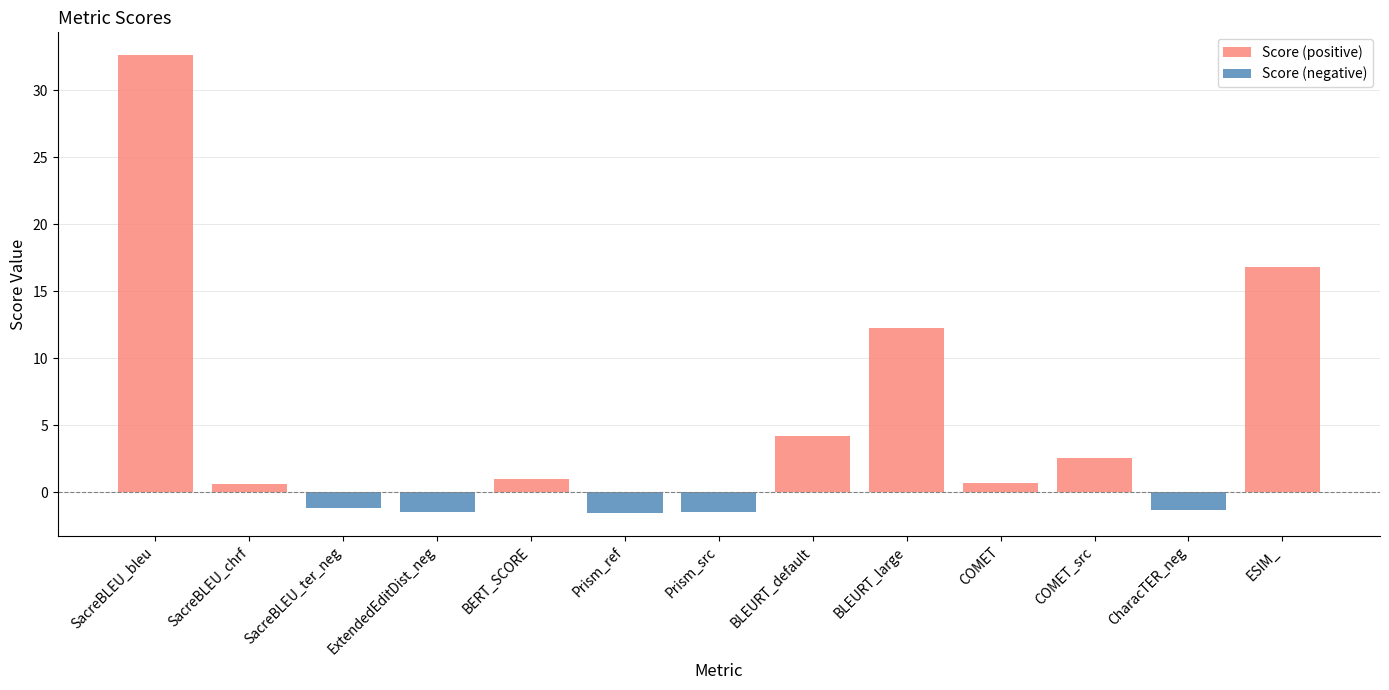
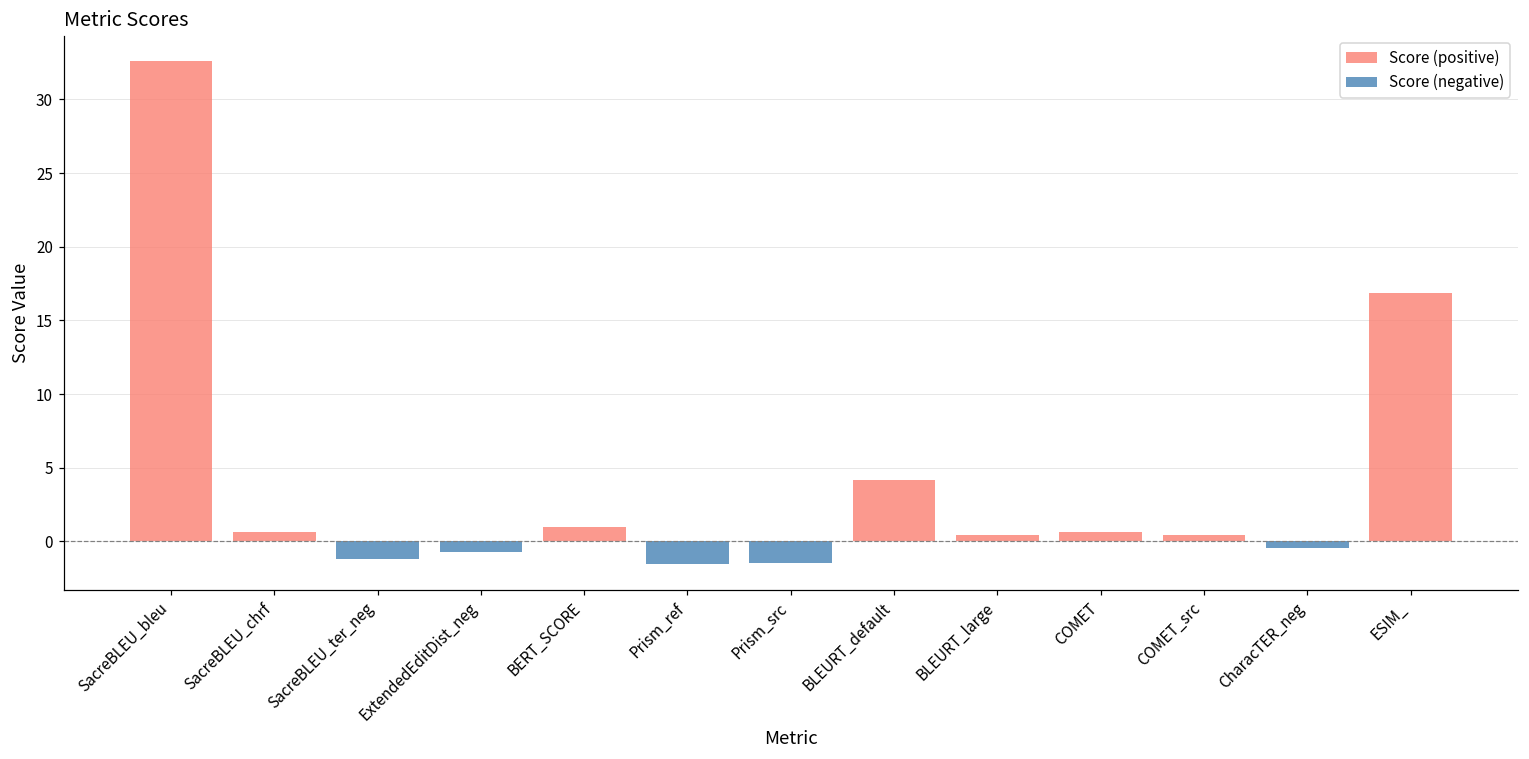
  {
    "SacreBLEU_bleu": 32.6,
    "SacreBLEU_chrf": 0.6,
    "SacreBLEU_ter_neg": -1.2,
-   "ExtendedEditDist_neg": -1.5,
+   "ExtendedEditDist_neg": -0.7,
    "BERT_SCORE": 0.9,
    "Prism_ref": -1.6,
    "Prism_src": -1.5,
    "BLEURT_default": 4.2,
-   "BLEURT_large": 12.2,
+   "BLEURT_large": 0.4,
    "COMET": 0.6,
-   "COMET_src": 2.6,
-   "CharacTER_neg": -1.3,
+   "COMET_src": 0.5,
+   "CharacTER_neg": -0.5,
    "ESIM_": 16.8
  }
